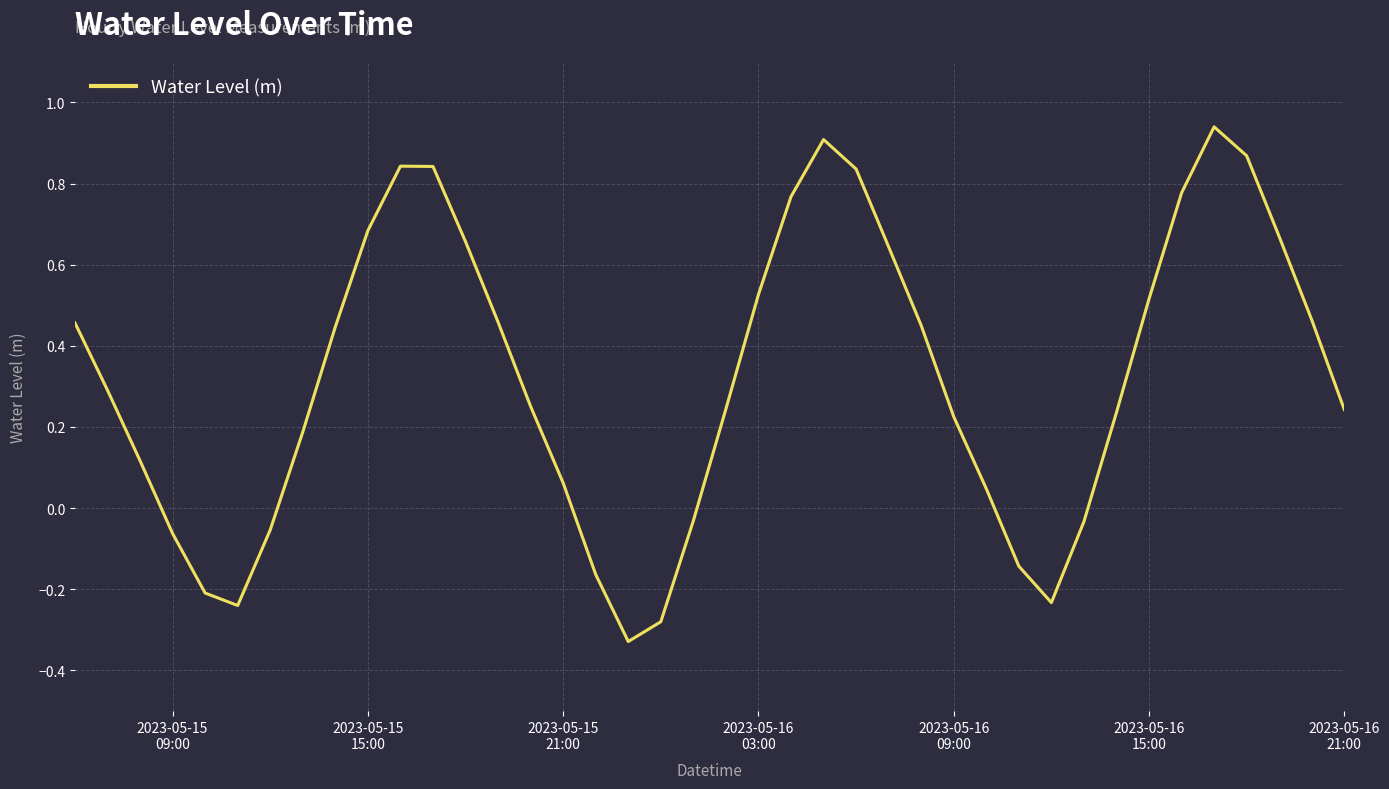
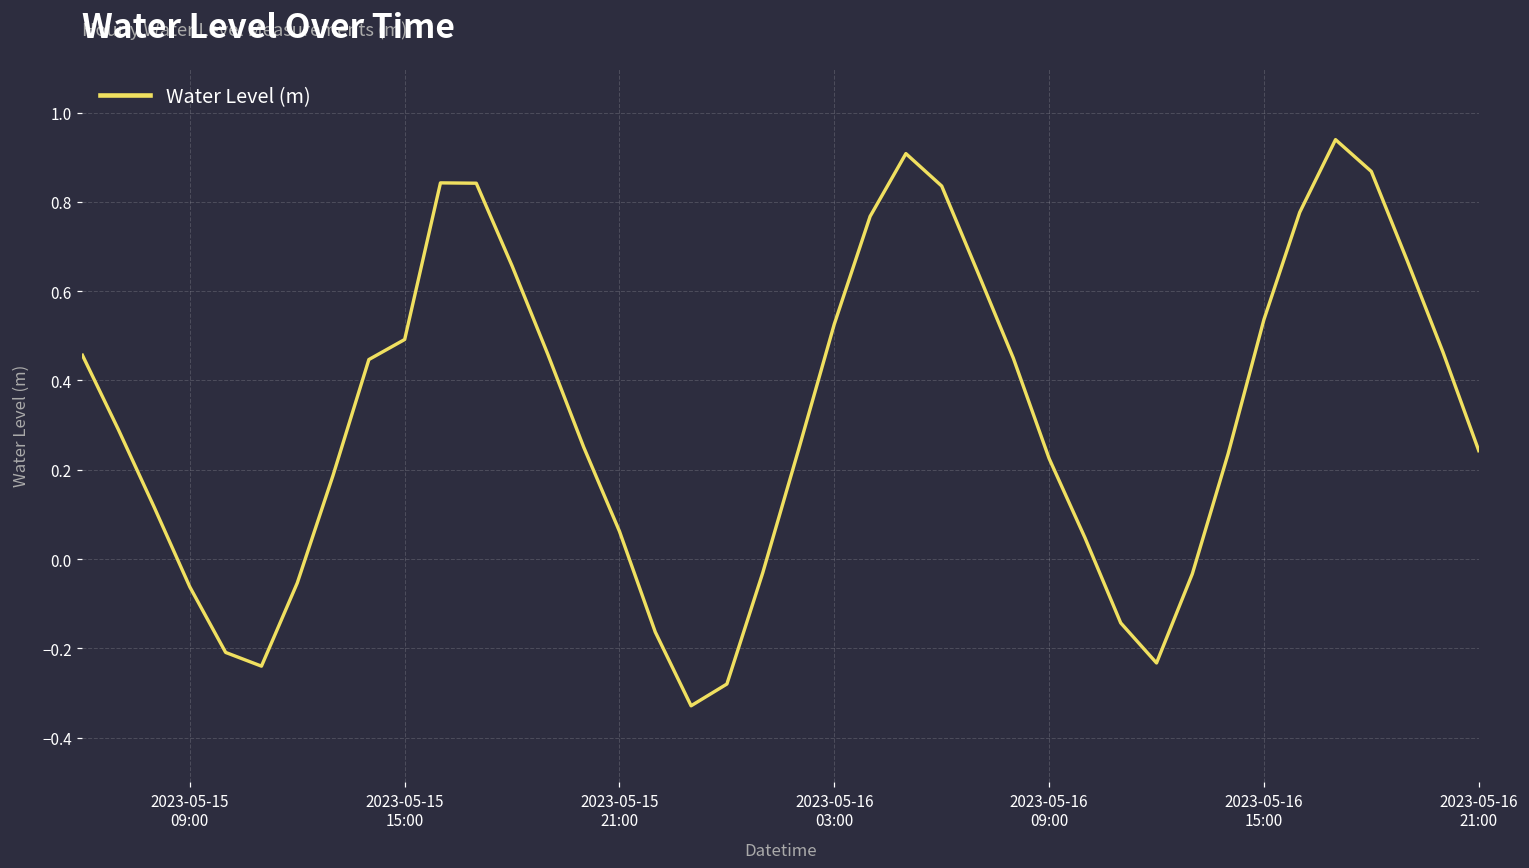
  {
    "2023-05-15 09:00": -0.06,
-   "2023-05-15 15:00": 0.68,
+   "2023-05-15 15:00": 0.49,
    "2023-05-15 21:00": 0.06,
    "2023-05-16 03:00": 0.53,
    "2023-05-16 09:00": 0.23,
-   "2023-05-16 15:00": 0.52,
+   "2023-05-16 15:00": 0.54,
    "2023-05-16 21:00": 0.24
  }
